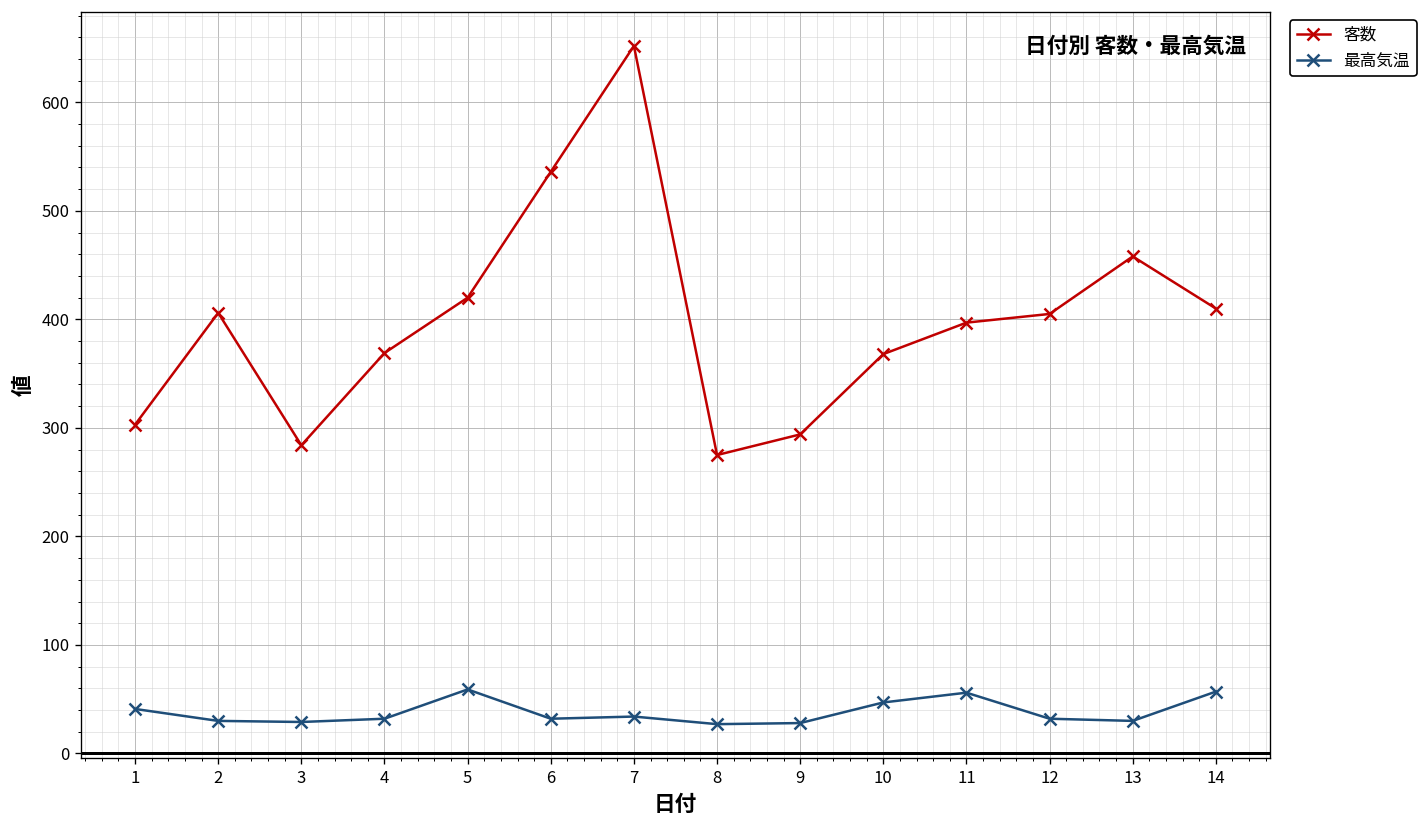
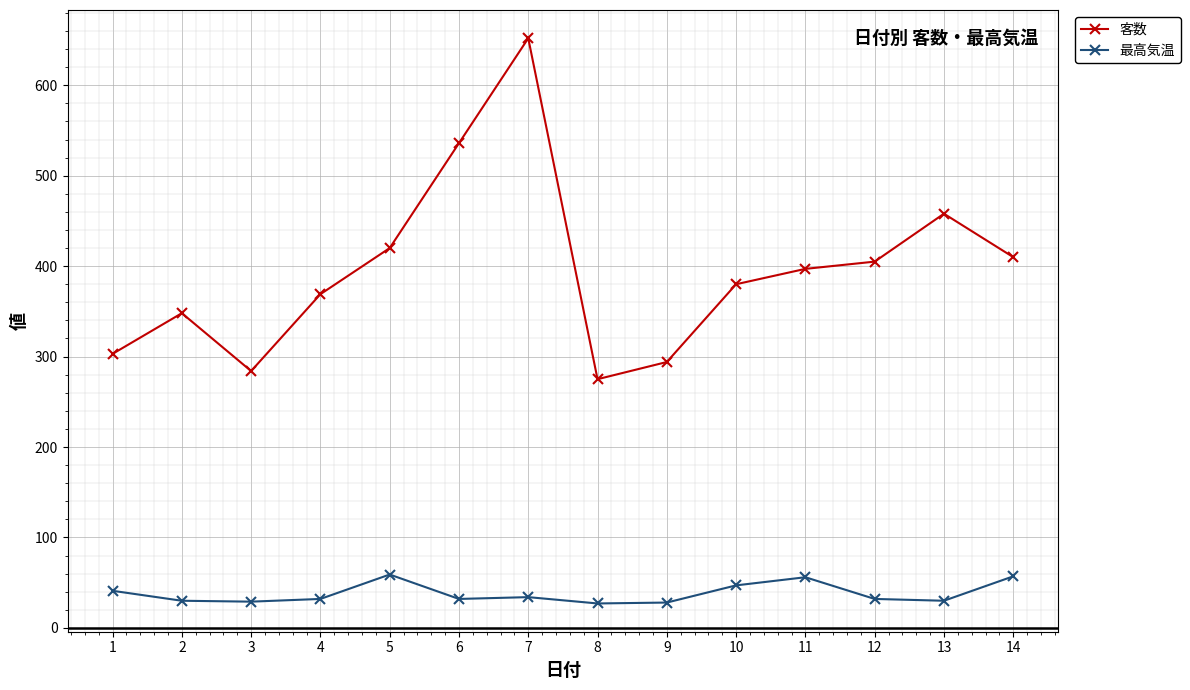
  {
    "客数": {
      "1": 300,
-     "2": 410,
+     "2": 350,
      "3": 280,
      "4": 370,
      "5": 420,
      "6": 540,
      "7": 650,
      "8": 280,
      "9": 290,
-     "10": 370,
+     "10": 380,
      "11": 400,
      "12": 410,
      "13": 460,
      "14": 410
    },
    "最高気温": {
      "1": 40,
      "2": 30,
      "3": 30,
      "4": 30,
      "5": 60,
      "6": 30,
      "7": 30,
      "8": 30,
      "9": 30,
      "10": 50,
      "11": 60,
      "12": 30,
      "13": 30,
      "14": 60
    }
  }
